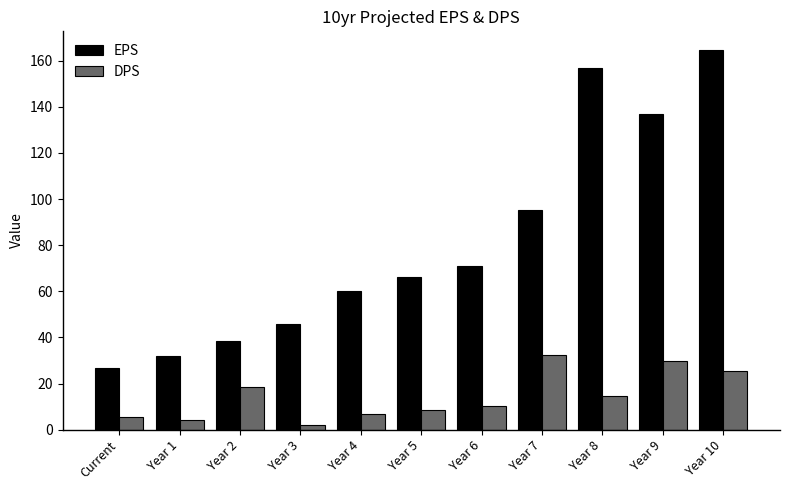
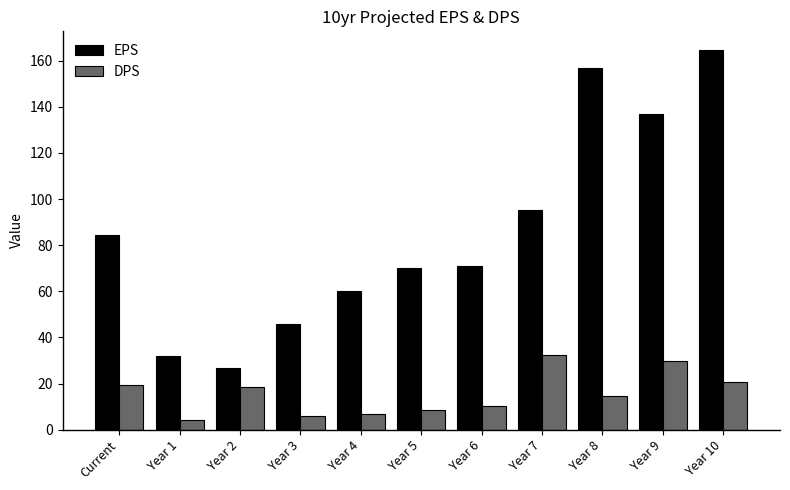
  {
    "EPS": {
-     "Current": 27,
+     "Current": 84,
      "Year 1": 32,
-     "Year 2": 38,
+     "Year 2": 27,
      "Year 3": 46,
      "Year 4": 60,
-     "Year 5": 66,
+     "Year 5": 70,
      "Year 6": 71,
      "Year 7": 95,
      "Year 8": 157,
      "Year 9": 137,
      "Year 10": 165
    },
    "DPS": {
-     "Current": 6,
+     "Current": 19,
      "Year 1": 4,
      "Year 2": 18,
-     "Year 3": 2,
+     "Year 3": 6,
      "Year 4": 7,
      "Year 5": 8,
      "Year 6": 10,
      "Year 7": 32,
      "Year 8": 14,
      "Year 9": 30,
-     "Year 10": 25
+     "Year 10": 21
    }
  }
